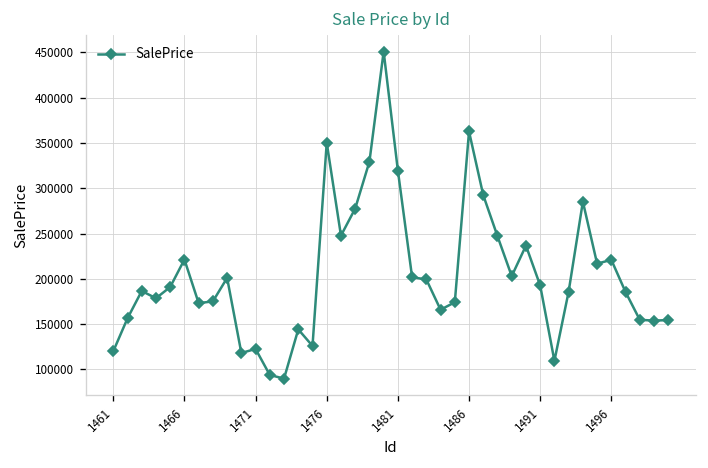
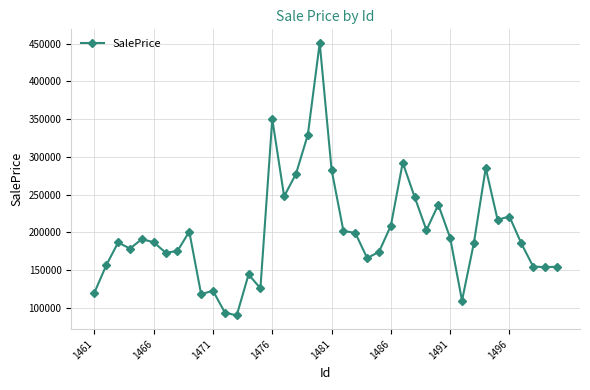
  {
    "1461": 120000,
-   "1466": 220000,
+   "1466": 190000,
    "1471": 120000,
    "1476": 350000,
-   "1481": 320000,
-   "1486": 360000,
+   "1481": 280000,
+   "1486": 210000,
    "1491": 190000,
    "1496": 220000
  }
